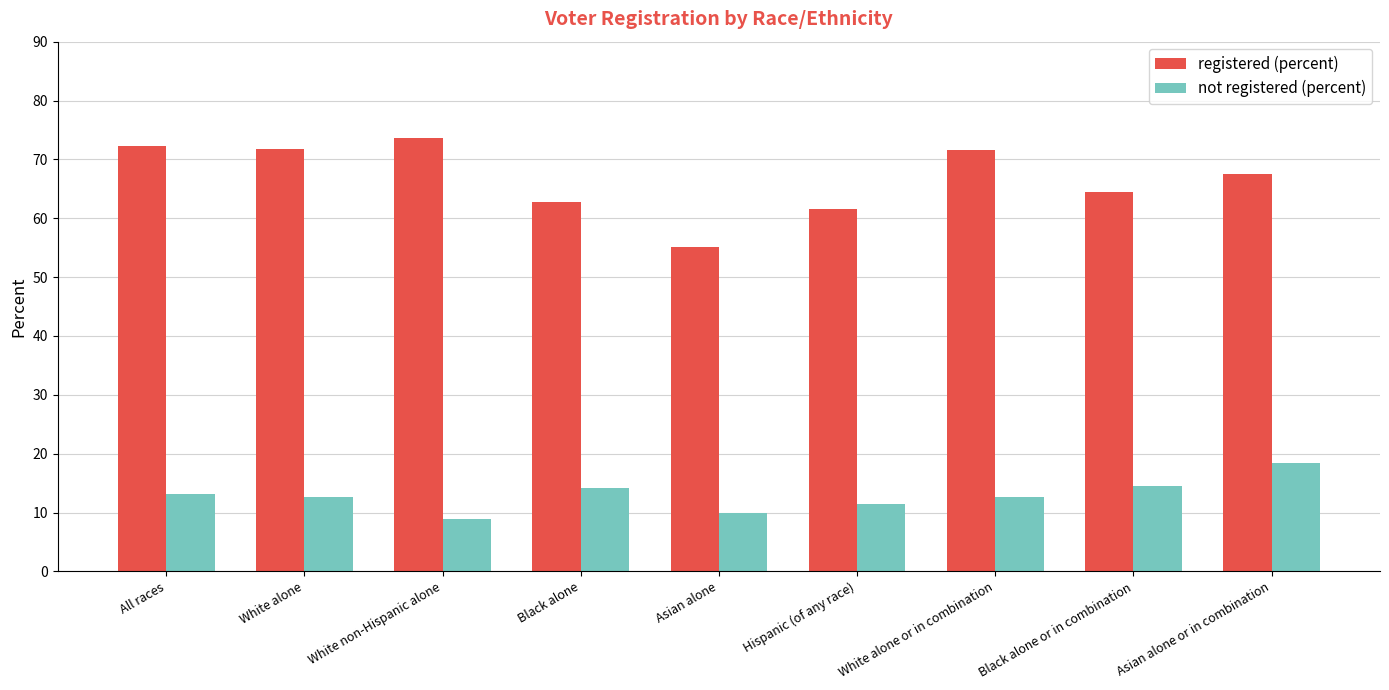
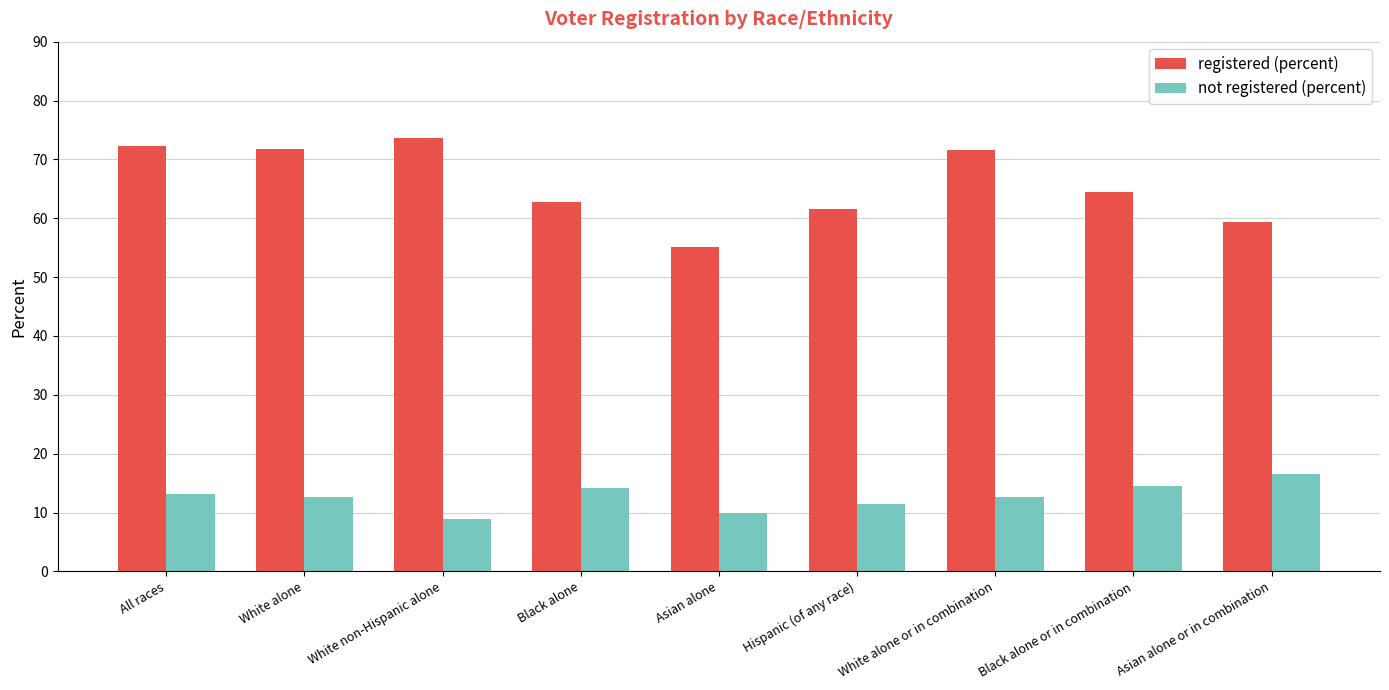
  {
    "registered (percent)": {
      "All races": 72,
      "White alone": 72,
      "White non-Hispanic alone": 74,
      "Black alone": 63,
      "Asian alone": 55,
      "Hispanic (of any race)": 62,
      "White alone or in combination": 72,
      "Black alone or in combination": 64,
-     "Asian alone or in combination": 68
+     "Asian alone or in combination": 59
    },
    "not registered (percent)": {
      "All races": 13,
      "White alone": 13,
      "White non-Hispanic alone": 9,
      "Black alone": 14,
      "Asian alone": 10,
      "Hispanic (of any race)": 12,
      "White alone or in combination": 13,
      "Black alone or in combination": 15,
-     "Asian alone or in combination": 19
+     "Asian alone or in combination": 17
    }
  }
